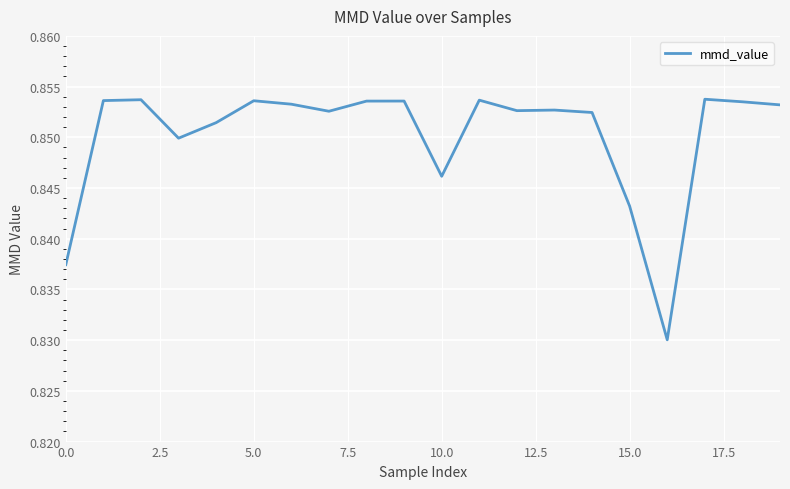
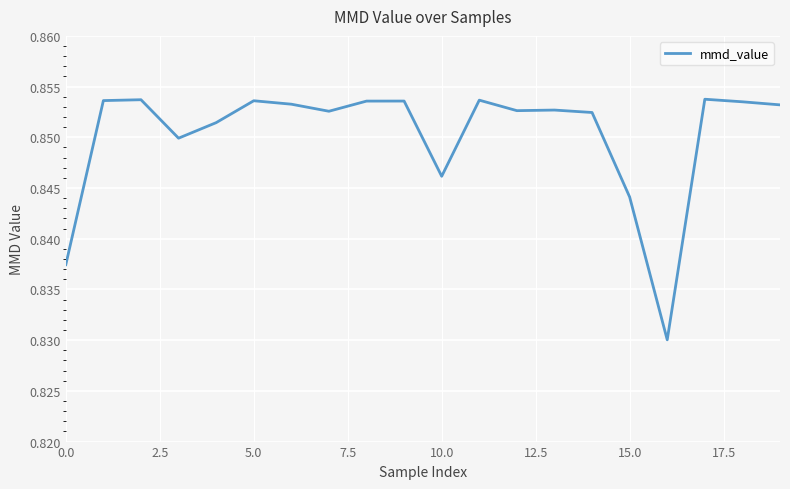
  {
    "0.0": 0.8374,
    "5.0": 0.8536,
    "10.0": 0.8462,
-   "15.0": 0.8432
+   "15.0": 0.8441
  }
